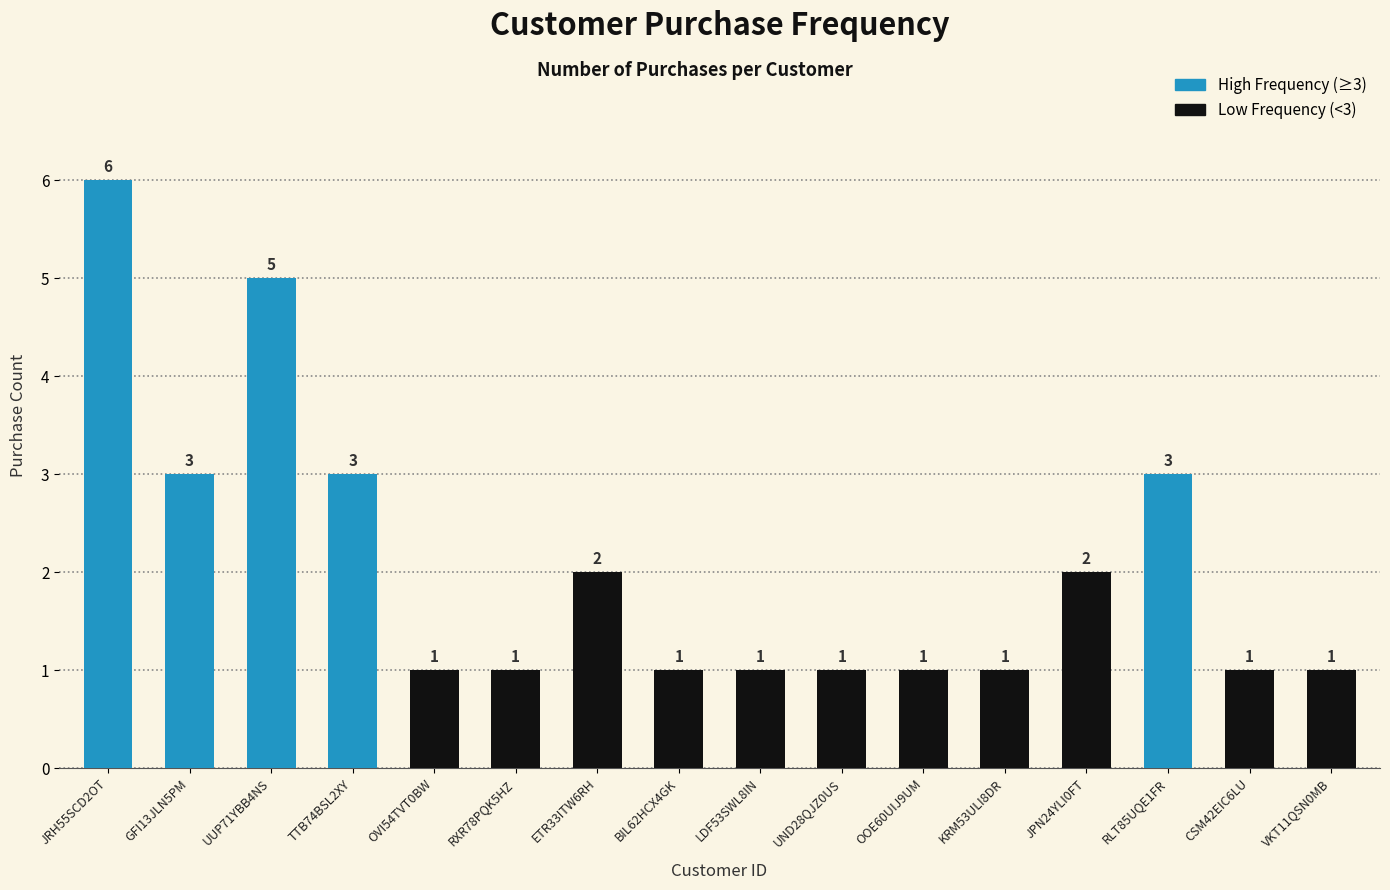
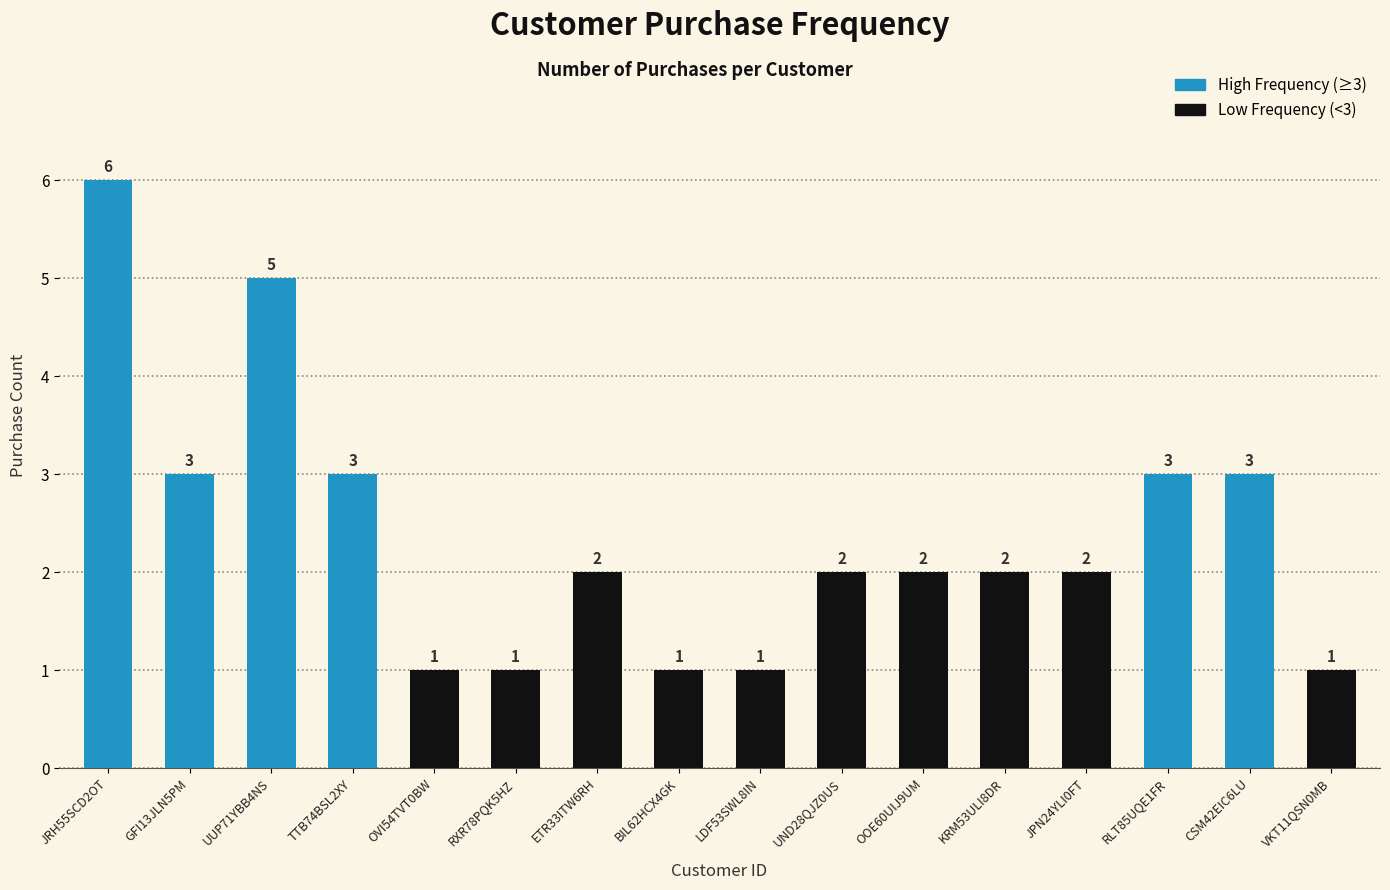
  {
    "JRH55SCD2OT": 6,
    "GFI13JLN5PM": 3,
    "UUP71YBB4NS": 5,
    "TTB74BSL2XY": 3,
    "OVI54TVT0BW": 1,
    "RXR78PQK5HZ": 1,
    "ETR33ITW6RH": 2,
    "BIL62HCX4GK": 1,
    "LDF53SWL8IN": 1,
-   "UND28QJZ0US": 1,
-   "OOE60UIJ9UM": 1,
-   "KRM53ULI8DR": 1,
+   "UND28QJZ0US": 2,
+   "OOE60UIJ9UM": 2,
+   "KRM53ULI8DR": 2,
    "JPN24YLI0FT": 2,
    "RLT85UQE1FR": 3,
-   "CSM42EIC6LU": 1,
+   "CSM42EIC6LU": 3,
    "VKT11QSN0MB": 1
  }
